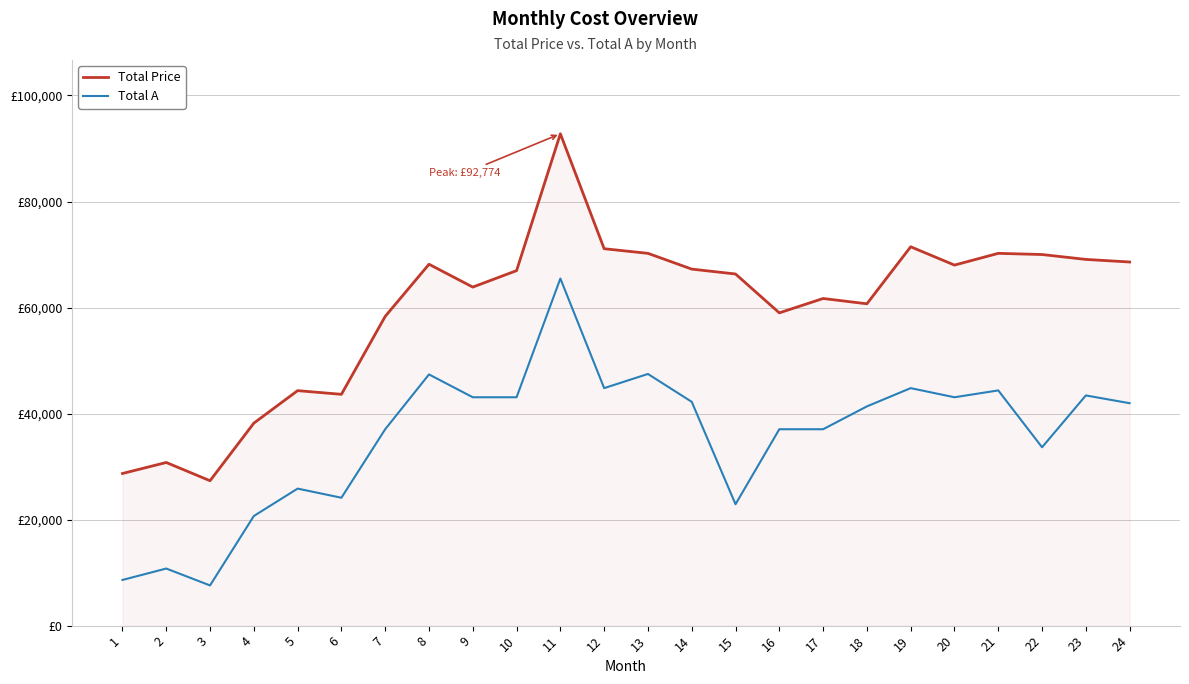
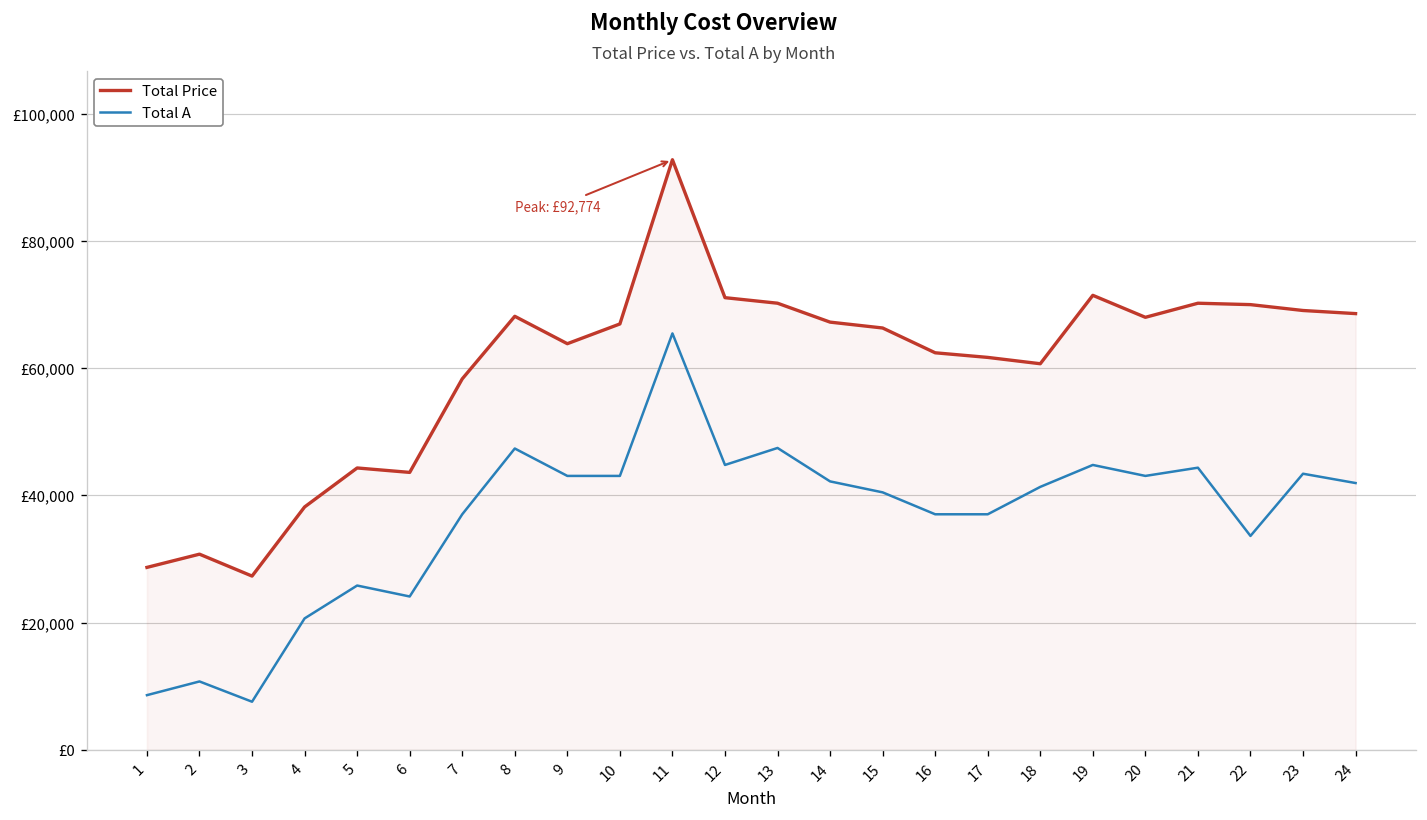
  {
    "Total Price": {
      "1": "£29,000",
      "2": "£31,000",
      "3": "£27,000",
      "4": "£38,000",
      "5": "£44,000",
      "6": "£44,000",
      "7": "£58,000",
      "8": "£68,000",
      "9": "£64,000",
      "10": "£67,000",
      "12": "£71,000",
      "13": "£70,000",
      "14": "£67,000",
      "15": "£66,000",
-     "16": "£59,000",
+     "16": "£62,000",
      "17": "£62,000",
      "18": "£61,000",
      "19": "£71,000",
      "20": "£68,000",
      "21": "£70,000",
      "22": "£70,000",
      "23": "£69,000",
      "24": "£69,000"
    },
    "Total A": {
      "1": "£9,000",
      "2": "£11,000",
      "3": "£8,000",
      "4": "£21,000",
      "5": "£26,000",
      "6": "£24,000",
      "7": "£37,000",
      "8": "£47,000",
      "9": "£43,000",
      "10": "£43,000",
      "11": "£65,000",
      "12": "£45,000",
      "13": "£47,000",
      "14": "£42,000",
-     "15": "£23,000",
+     "15": "£40,000",
      "16": "£37,000",
      "17": "£37,000",
      "18": "£41,000",
      "19": "£45,000",
      "20": "£43,000",
      "21": "£44,000",
      "22": "£34,000",
      "23": "£43,000",
      "24": "£42,000"
    }
  }
